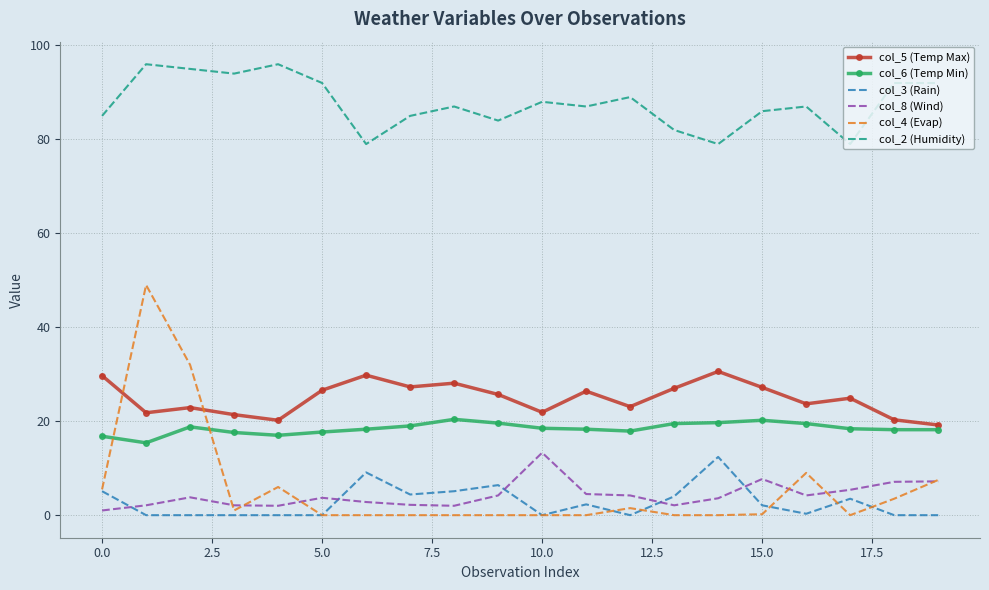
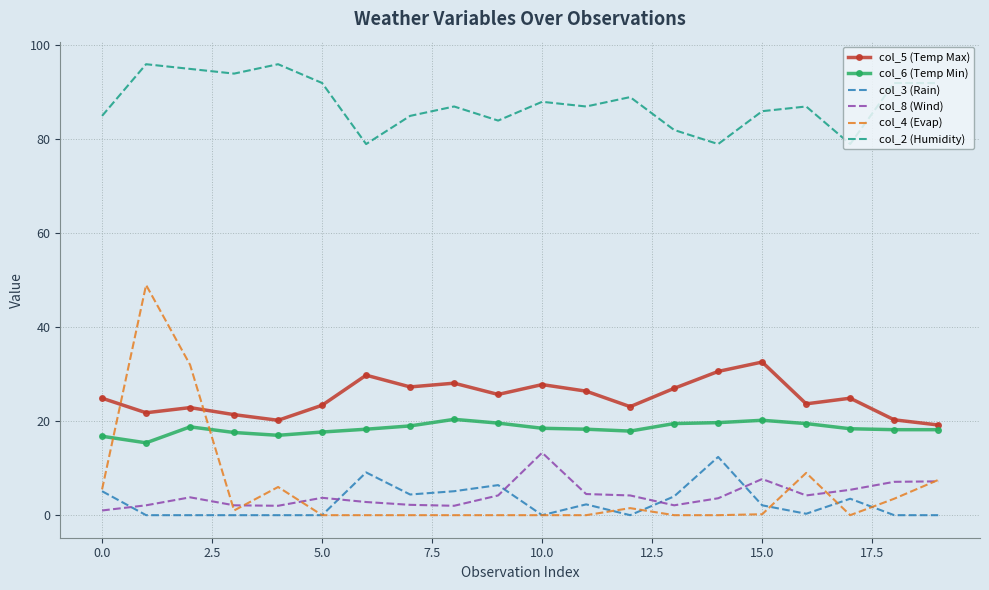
  {
    "col_5 (Temp Max)": {
-     "0.0": 30,
-     "5.0": 27,
-     "10.0": 22,
-     "15.0": 27
+     "0.0": 25,
+     "5.0": 23,
+     "10.0": 28,
+     "15.0": 33
    },
    "col_3 (Rain)": {
      "15.0": 2
    },
    "col_8 (Wind)": {
      "0.0": 1,
      "5.0": 4,
      "10.0": 13,
      "15.0": 8
    },
    "col_4 (Evap)": {
      "15.0": 0
    }
  }
